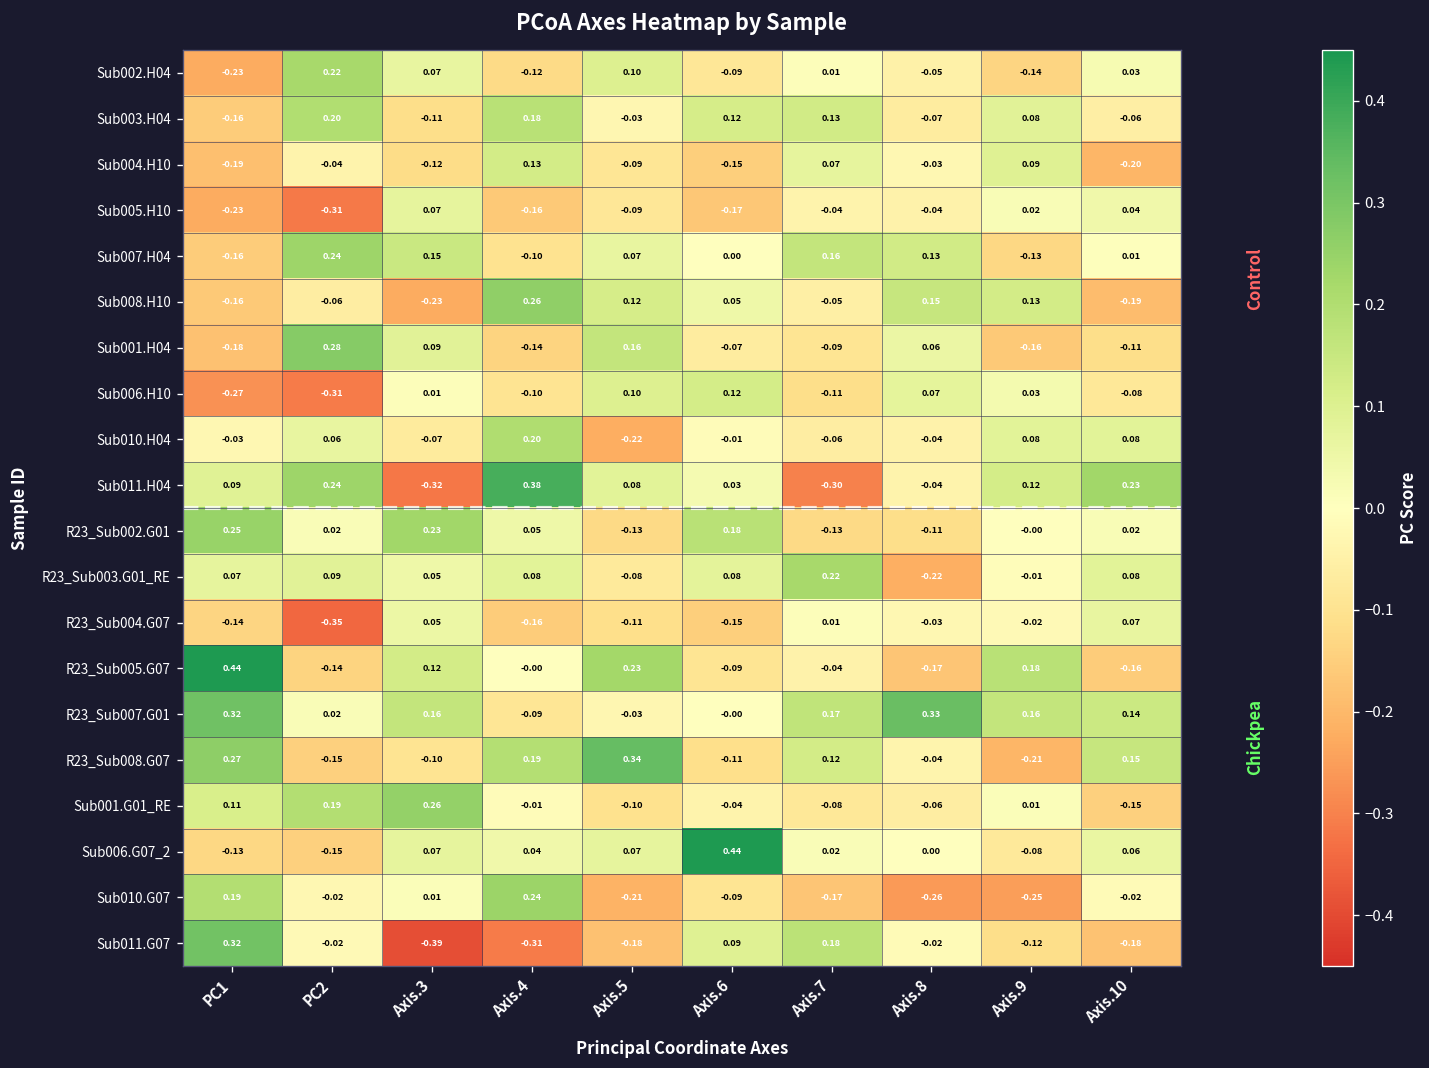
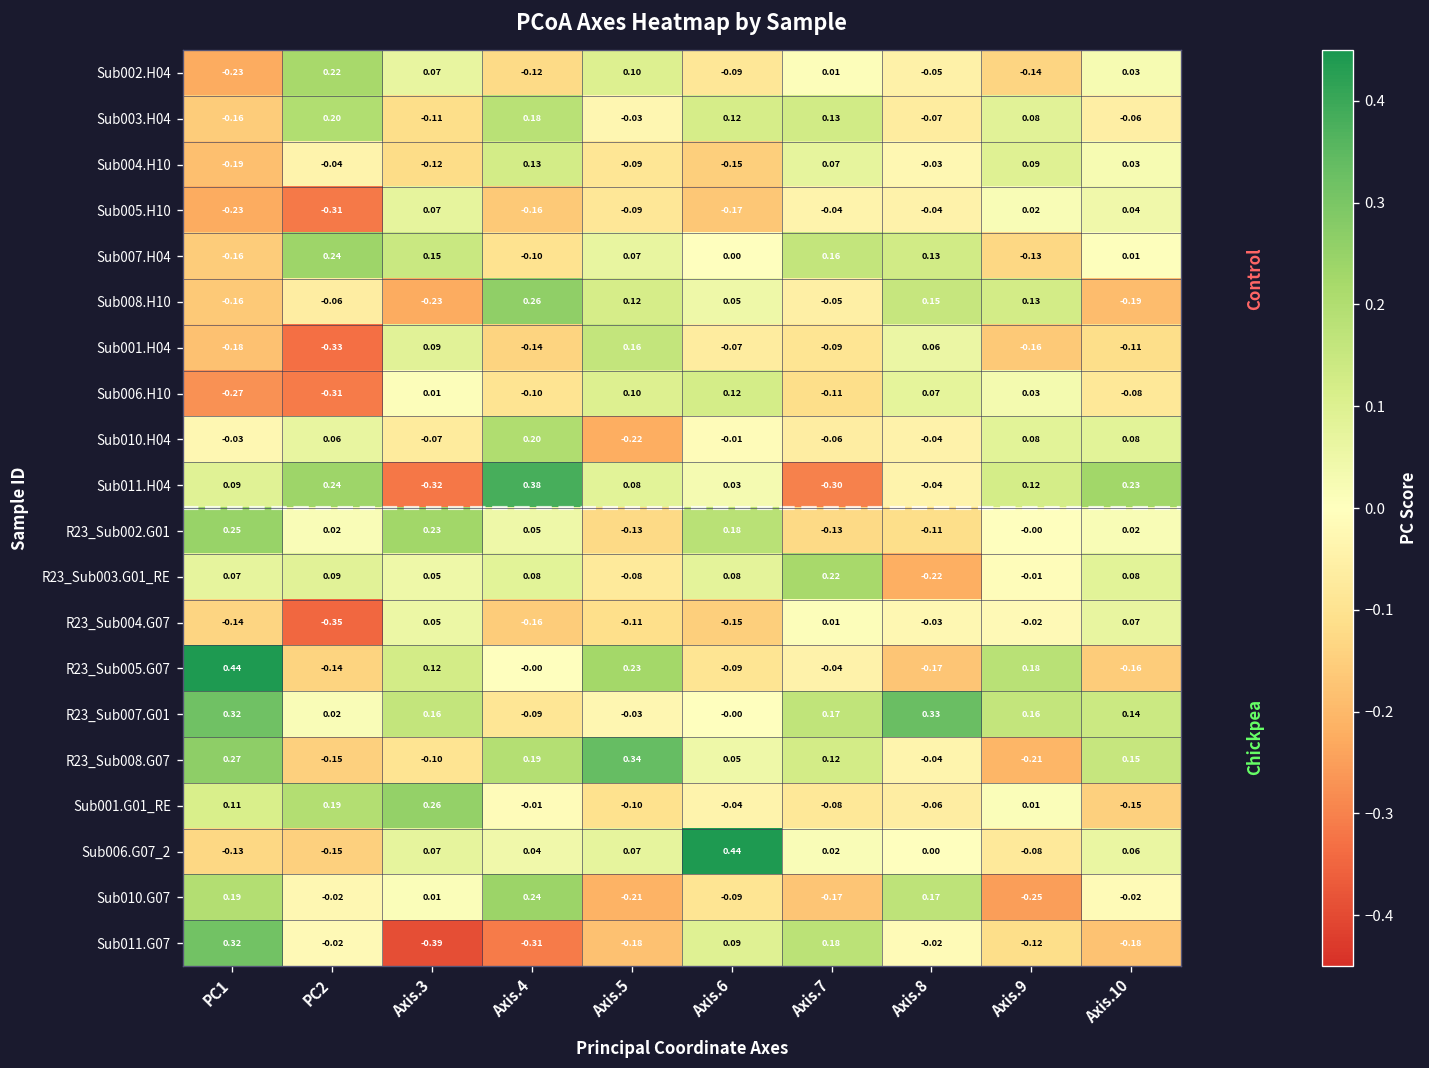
  {
    "Sub002.H04": {
      "PC1": -0.23,
      "PC2": 0.22,
      "Axis.3": 0.07,
      "Axis.4": -0.12,
      "Axis.5": 0.10,
      "Axis.6": -0.09,
      "Axis.7": 0.01,
      "Axis.8": -0.05,
      "Axis.9": -0.14,
      "Axis.10": 0.03
    },
    "Sub003.H04": {
      "PC1": -0.16,
      "PC2": 0.20,
      "Axis.3": -0.11,
      "Axis.4": 0.18,
      "Axis.5": -0.03,
      "Axis.6": 0.12,
      "Axis.7": 0.13,
      "Axis.8": -0.07,
      "Axis.9": 0.08,
      "Axis.10": -0.06
    },
    "Sub004.H10": {
      "PC1": -0.19,
      "PC2": -0.04,
      "Axis.3": -0.12,
      "Axis.4": 0.13,
      "Axis.5": -0.09,
      "Axis.6": -0.15,
      "Axis.7": 0.07,
      "Axis.8": -0.03,
      "Axis.9": 0.09,
-     "Axis.10": -0.20
+     "Axis.10": 0.03
    },
    "Sub005.H10": {
      "PC1": -0.23,
      "PC2": -0.31,
      "Axis.3": 0.07,
      "Axis.4": -0.16,
      "Axis.5": -0.09,
      "Axis.6": -0.17,
      "Axis.7": -0.04,
      "Axis.8": -0.04,
      "Axis.9": 0.02,
      "Axis.10": 0.04
    },
    "Sub007.H04": {
      "PC1": -0.16,
      "PC2": 0.24,
      "Axis.3": 0.15,
      "Axis.4": -0.10,
      "Axis.5": 0.07,
      "Axis.6": 0.00,
      "Axis.7": 0.16,
      "Axis.8": 0.13,
      "Axis.9": -0.13,
      "Axis.10": 0.01
    },
    "Sub008.H10": {
      "PC1": -0.16,
      "PC2": -0.06,
      "Axis.3": -0.23,
      "Axis.4": 0.26,
      "Axis.5": 0.12,
      "Axis.6": 0.05,
      "Axis.7": -0.05,
      "Axis.8": 0.15,
      "Axis.9": 0.13,
      "Axis.10": -0.19
    },
    "Sub001.H04": {
      "PC1": -0.18,
-     "PC2": 0.28,
+     "PC2": -0.33,
      "Axis.3": 0.09,
      "Axis.4": -0.14,
      "Axis.5": 0.16,
      "Axis.6": -0.07,
      "Axis.7": -0.09,
      "Axis.8": 0.06,
      "Axis.9": -0.16,
      "Axis.10": -0.11
    },
    "Sub006.H10": {
      "PC1": -0.27,
      "PC2": -0.31,
      "Axis.3": 0.01,
      "Axis.4": -0.10,
      "Axis.5": 0.10,
      "Axis.6": 0.12,
      "Axis.7": -0.11,
      "Axis.8": 0.07,
      "Axis.9": 0.03,
      "Axis.10": -0.08
    },
    "Sub010.H04": {
      "PC1": -0.03,
      "PC2": 0.06,
      "Axis.3": -0.07,
      "Axis.4": 0.20,
      "Axis.5": -0.22,
      "Axis.6": -0.01,
      "Axis.7": -0.06,
      "Axis.8": -0.04,
      "Axis.9": 0.08,
      "Axis.10": 0.08
    },
    "Sub011.H04": {
      "PC1": 0.09,
      "PC2": 0.24,
      "Axis.3": -0.32,
      "Axis.4": 0.38,
      "Axis.5": 0.08,
      "Axis.6": 0.03,
      "Axis.7": -0.30,
      "Axis.8": -0.04,
      "Axis.9": 0.12,
      "Axis.10": 0.23
    },
    "R23_Sub002.G01": {
      "PC1": 0.25,
      "PC2": 0.02,
      "Axis.3": 0.23,
      "Axis.4": 0.05,
      "Axis.5": -0.13,
      "Axis.6": 0.18,
      "Axis.7": -0.13,
      "Axis.8": -0.11,
      "Axis.9": -0.00,
      "Axis.10": 0.02
    },
    "R23_Sub003.G01_RE": {
      "PC1": 0.07,
      "PC2": 0.09,
      "Axis.3": 0.05,
      "Axis.4": 0.08,
      "Axis.5": -0.08,
      "Axis.6": 0.08,
      "Axis.7": 0.22,
      "Axis.8": -0.22,
      "Axis.9": -0.01,
      "Axis.10": 0.08
    },
    "R23_Sub004.G07": {
      "PC1": -0.14,
      "PC2": -0.35,
      "Axis.3": 0.05,
      "Axis.4": -0.16,
      "Axis.5": -0.11,
      "Axis.6": -0.15,
      "Axis.7": 0.01,
      "Axis.8": -0.03,
      "Axis.9": -0.02,
      "Axis.10": 0.07
    },
    "R23_Sub005.G07": {
      "PC1": 0.44,
      "PC2": -0.14,
      "Axis.3": 0.12,
      "Axis.4": -0.00,
      "Axis.5": 0.23,
      "Axis.6": -0.09,
      "Axis.7": -0.04,
      "Axis.8": -0.17,
      "Axis.9": 0.18,
      "Axis.10": -0.16
    },
    "R23_Sub007.G01": {
      "PC1": 0.32,
      "PC2": 0.02,
      "Axis.3": 0.16,
      "Axis.4": -0.09,
      "Axis.5": -0.03,
      "Axis.6": -0.00,
      "Axis.7": 0.17,
      "Axis.8": 0.33,
      "Axis.9": 0.16,
      "Axis.10": 0.14
    },
    "R23_Sub008.G07": {
      "PC1": 0.27,
      "PC2": -0.15,
      "Axis.3": -0.10,
      "Axis.4": 0.19,
      "Axis.5": 0.34,
-     "Axis.6": -0.11,
+     "Axis.6": 0.05,
      "Axis.7": 0.12,
      "Axis.8": -0.04,
      "Axis.9": -0.21,
      "Axis.10": 0.15
    },
    "Sub001.G01_RE": {
      "PC1": 0.11,
      "PC2": 0.19,
      "Axis.3": 0.26,
      "Axis.4": -0.01,
      "Axis.5": -0.10,
      "Axis.6": -0.04,
      "Axis.7": -0.08,
      "Axis.8": -0.06,
      "Axis.9": 0.01,
      "Axis.10": -0.15
    },
    "Sub006.G07_2": {
      "PC1": -0.13,
      "PC2": -0.15,
      "Axis.3": 0.07,
      "Axis.4": 0.04,
      "Axis.5": 0.07,
      "Axis.6": 0.44,
      "Axis.7": 0.02,
      "Axis.8": 0.00,
      "Axis.9": -0.08,
      "Axis.10": 0.06
    },
    "Sub010.G07": {
      "PC1": 0.19,
      "PC2": -0.02,
      "Axis.3": 0.01,
      "Axis.4": 0.24,
      "Axis.5": -0.21,
      "Axis.6": -0.09,
      "Axis.7": -0.17,
-     "Axis.8": -0.26,
+     "Axis.8": 0.17,
      "Axis.9": -0.25,
      "Axis.10": -0.02
    },
    "Sub011.G07": {
      "PC1": 0.32,
      "PC2": -0.02,
      "Axis.3": -0.39,
      "Axis.4": -0.31,
      "Axis.5": -0.18,
      "Axis.6": 0.09,
      "Axis.7": 0.18,
      "Axis.8": -0.02,
      "Axis.9": -0.12,
      "Axis.10": -0.18
    }
  }
